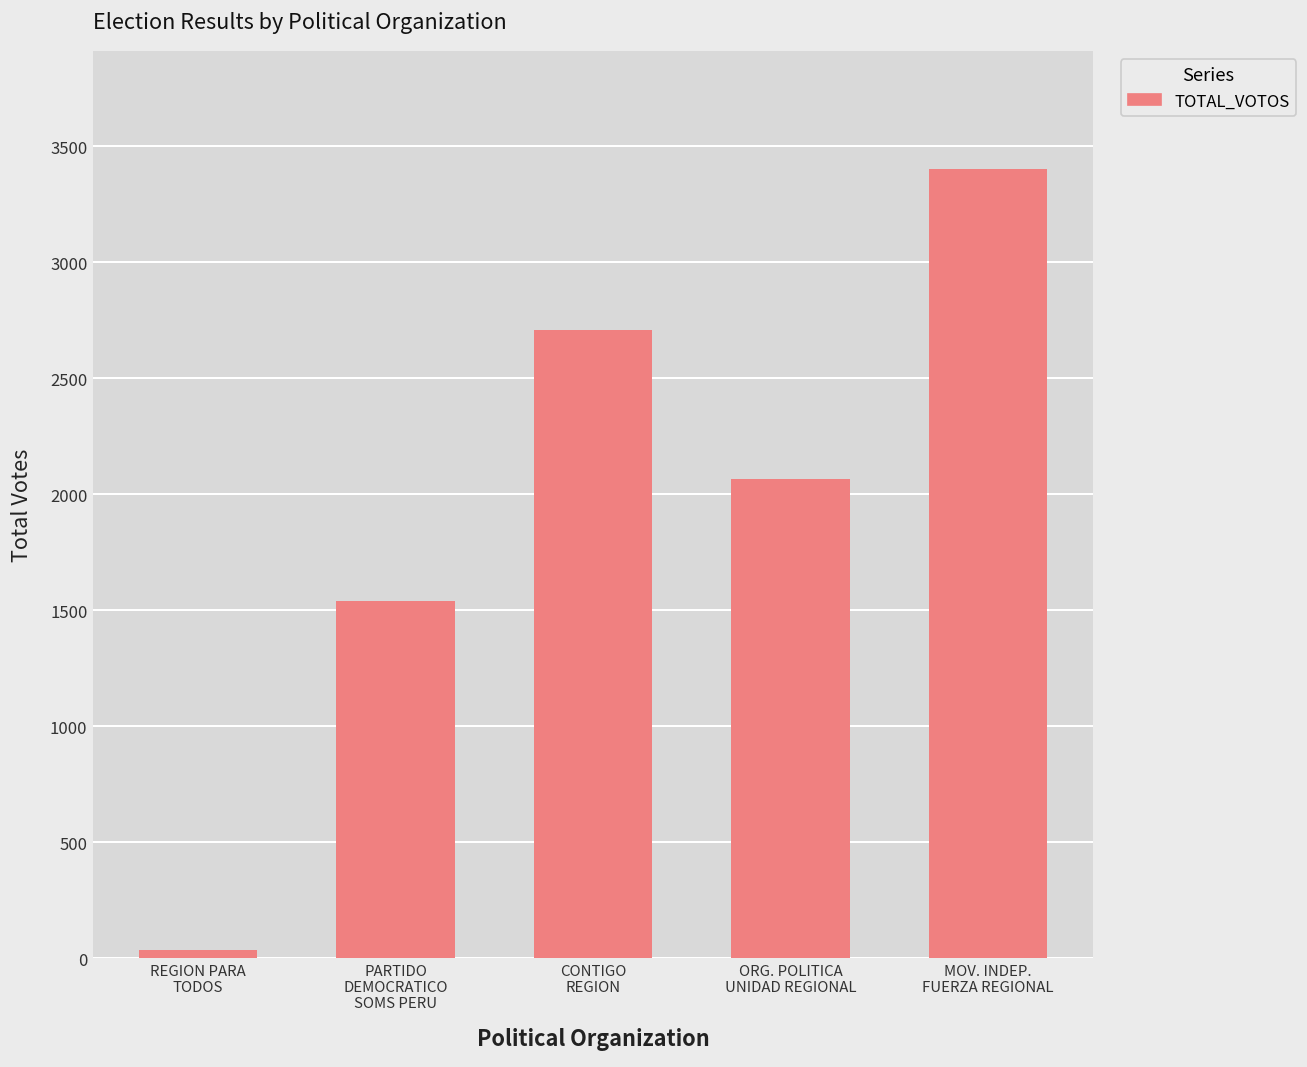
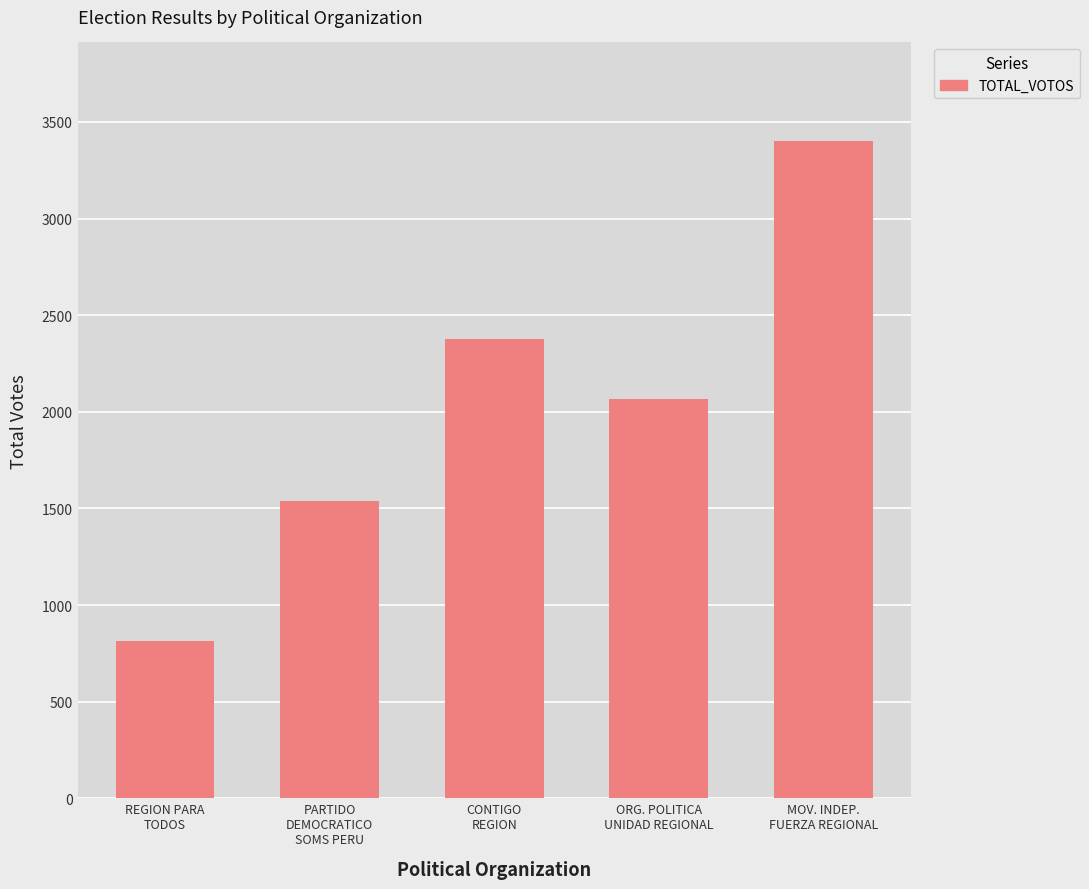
  {
-   "REGION PARA TODOS": 30,
+   "REGION PARA TODOS": 810,
    "PARTIDO DEMOCRATICO SOMS PERU": 1540,
-   "CONTIGO REGION": 2710,
+   "CONTIGO REGION": 2380,
    "ORG. POLITICA UNIDAD REGIONAL": 2070,
    "MOV. INDEP. FUERZA REGIONAL": 3400
  }
